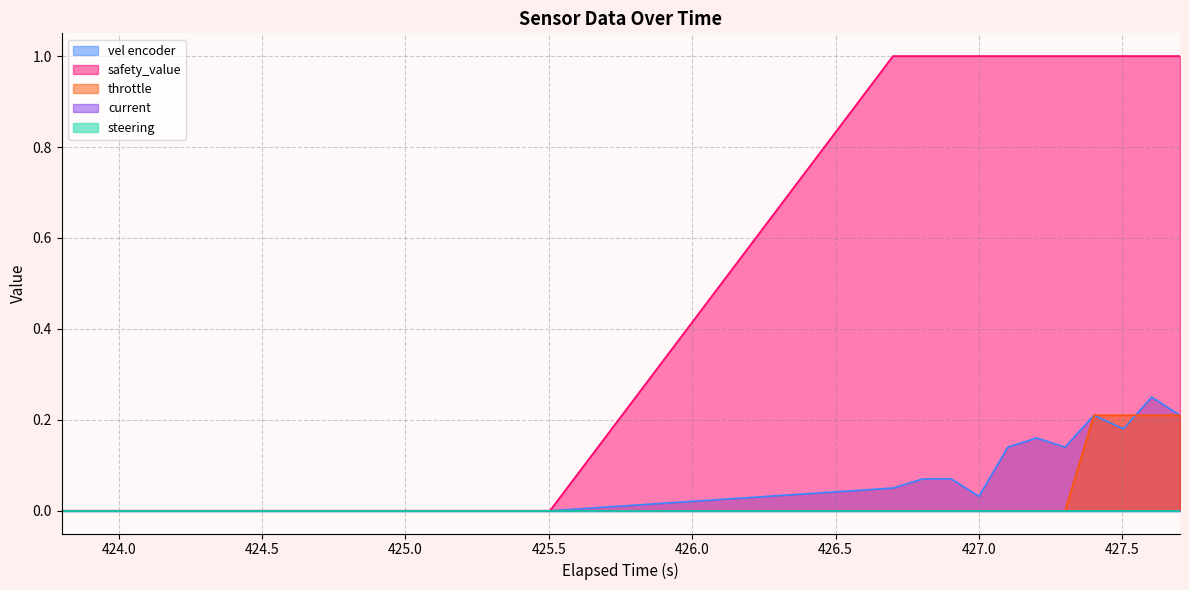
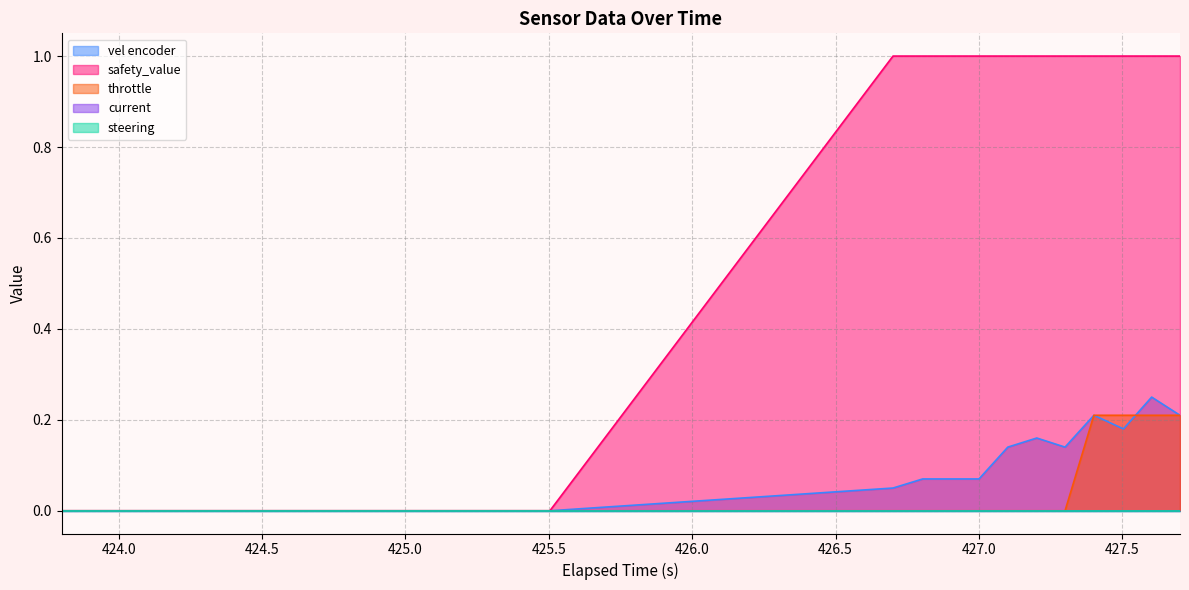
  {
    "vel encoder": {
-     "427.0": 0.03
+     "427.0": 0.07
    },
    "safety_value": {
      "427.0": 1.00
    }
  }
